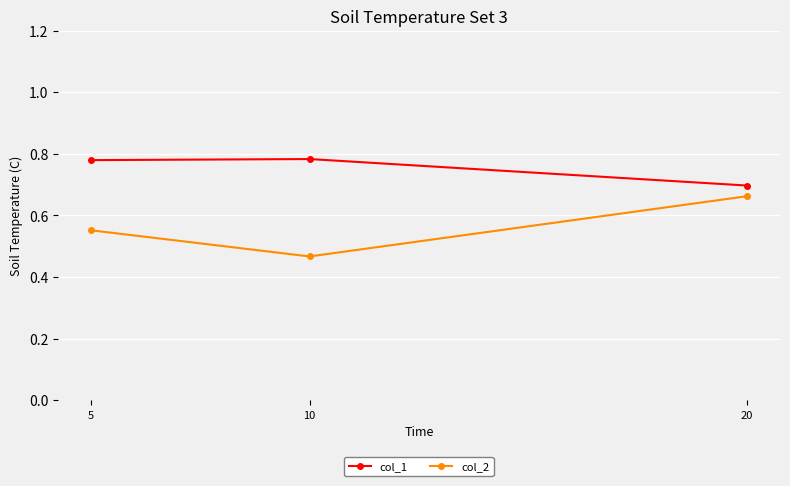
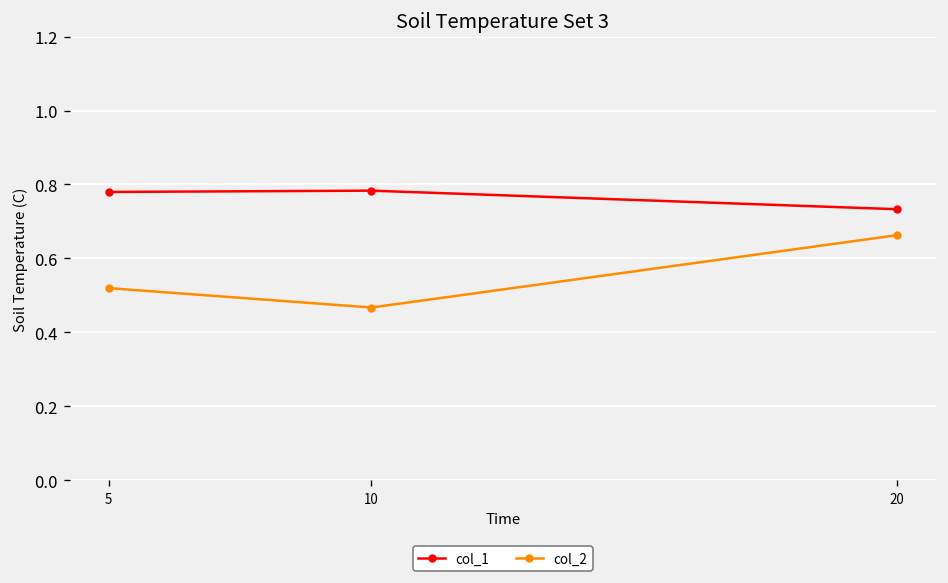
  {
    "col_1": {
      "5": 0.78,
      "10": 0.78,
-     "20": 0.70
+     "20": 0.73
    },
    "col_2": {
-     "5": 0.55,
+     "5": 0.52,
      "10": 0.47,
      "20": 0.66
    }
  }
